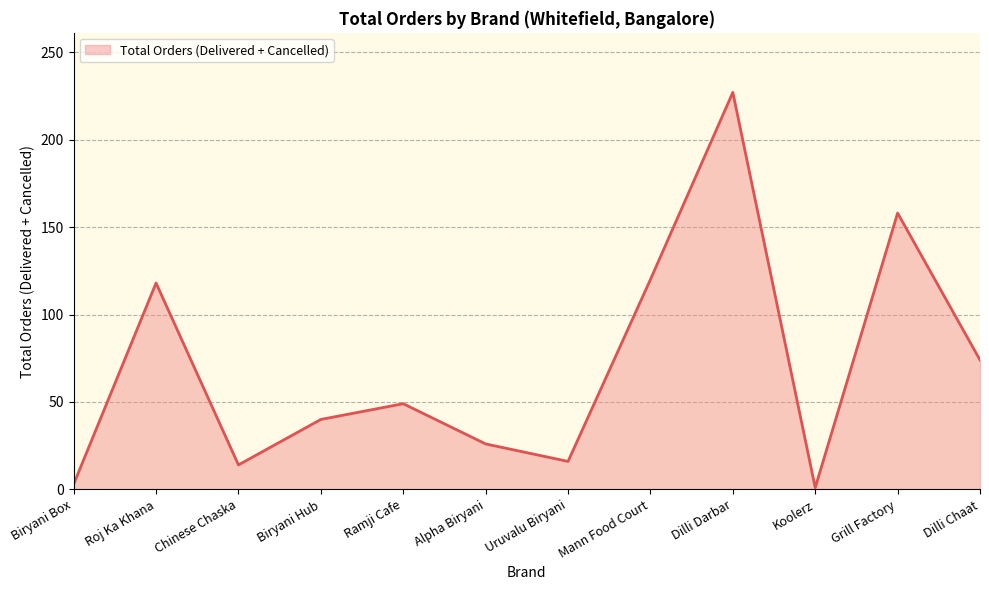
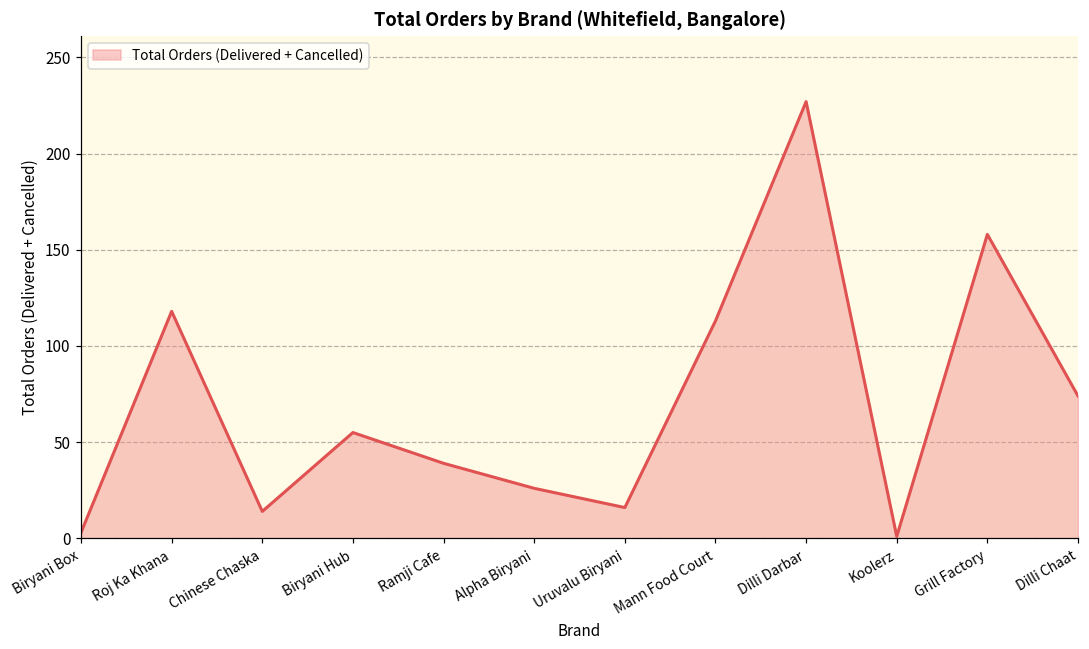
  {
    "Biryani Box": 3,
    "Roj Ka Khana": 118,
    "Chinese Chaska": 14,
-   "Biryani Hub": 40,
-   "Ramji Cafe": 49,
+   "Biryani Hub": 55,
+   "Ramji Cafe": 39,
    "Alpha Biryani": 26,
    "Uruvalu Biryani": 16,
-   "Mann Food Court": 120,
+   "Mann Food Court": 113,
    "Dilli Darbar": 227,
    "Koolerz": 1,
    "Grill Factory": 158,
    "Dilli Chaat": 74
  }
